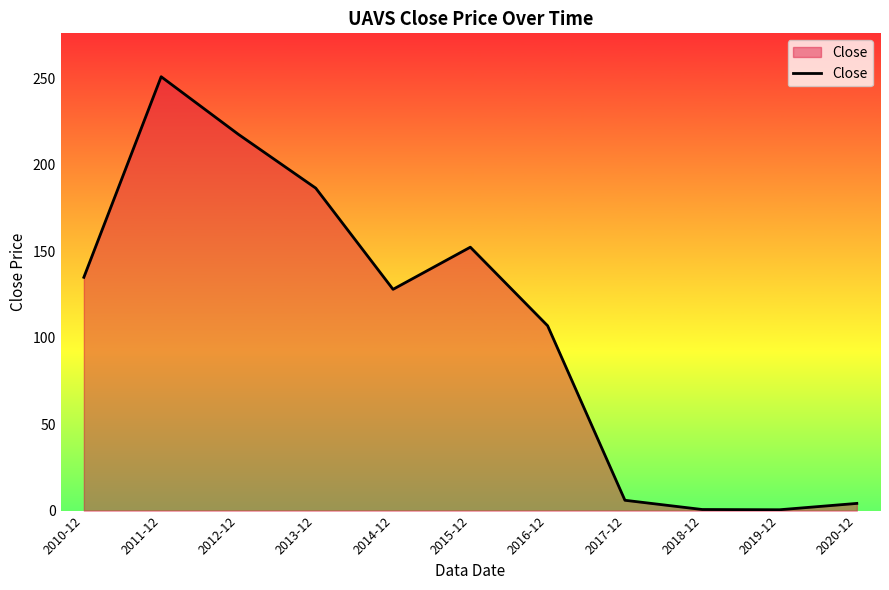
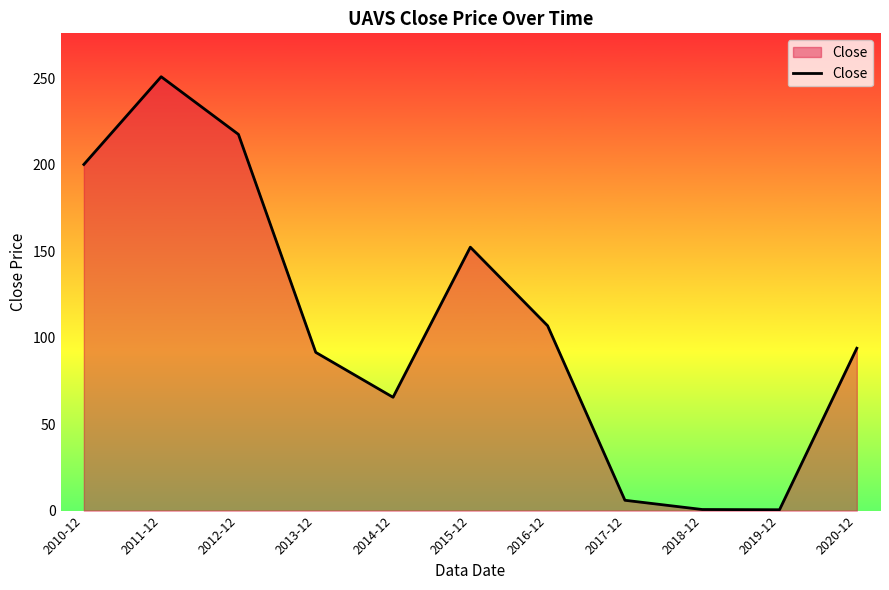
  {
-   "2010-12": 135,
+   "2010-12": 200,
    "2011-12": 251,
    "2012-12": 218,
-   "2013-12": 187,
-   "2014-12": 128,
+   "2013-12": 92,
+   "2014-12": 66,
    "2015-12": 152,
    "2016-12": 107,
    "2017-12": 6,
    "2018-12": 1,
    "2019-12": 0,
-   "2020-12": 4
+   "2020-12": 94
  }
